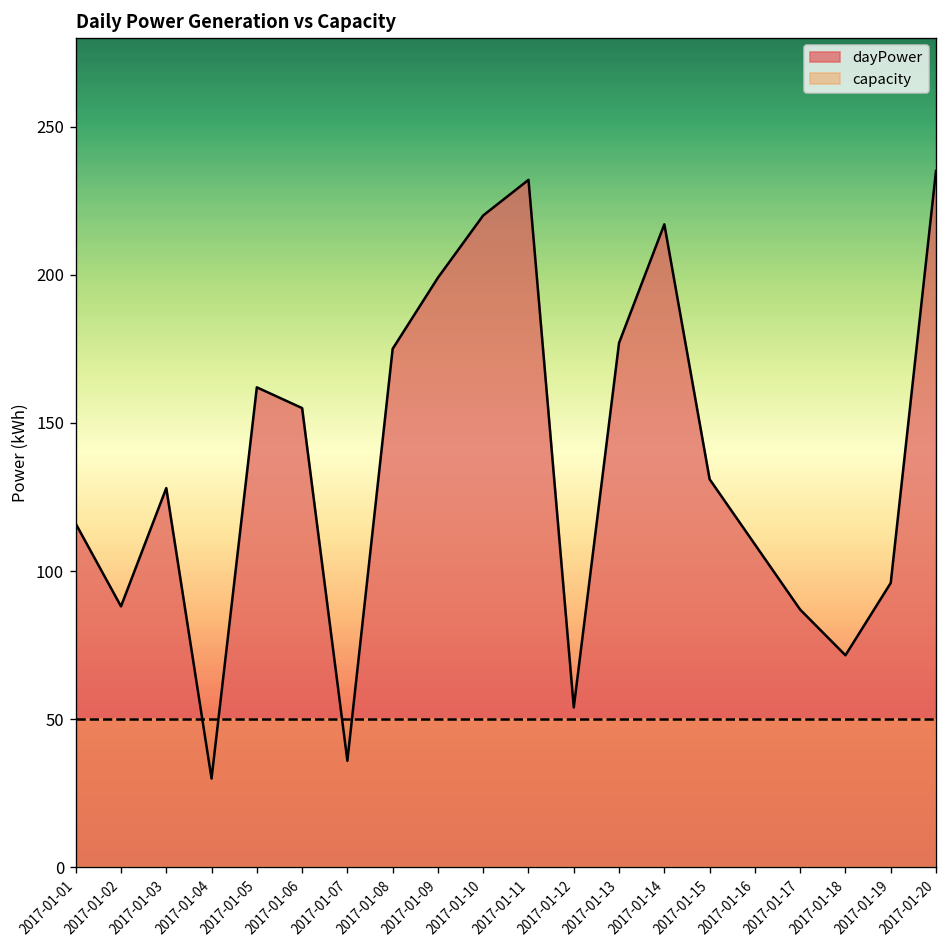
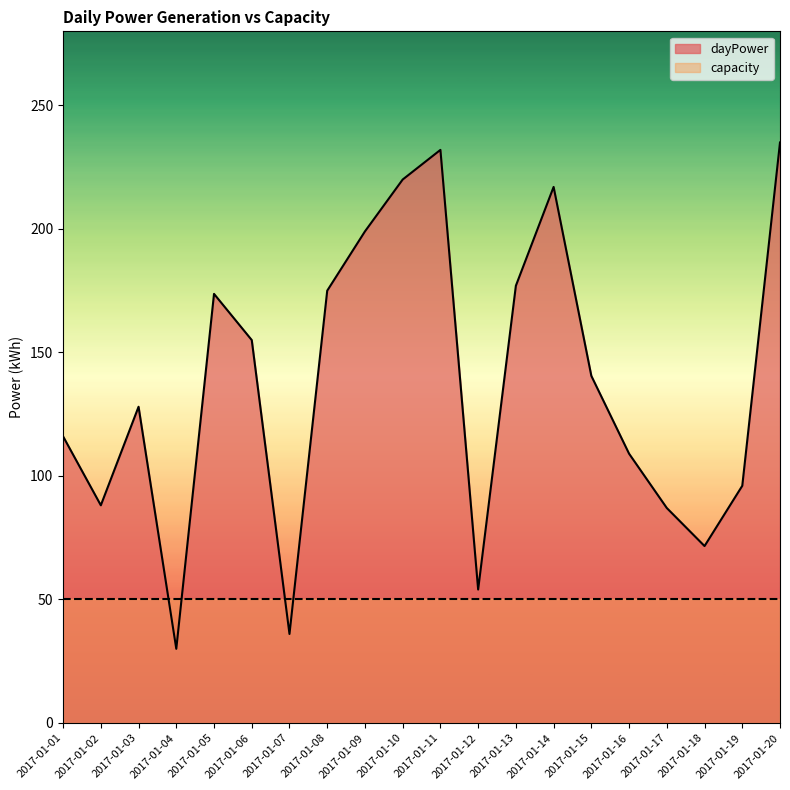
  {
    "dayPower": {
      "2017-01-01": 116,
      "2017-01-02": 88,
      "2017-01-03": 128,
      "2017-01-04": 30,
-     "2017-01-05": 162,
+     "2017-01-05": 174,
      "2017-01-06": 155,
      "2017-01-07": 36,
      "2017-01-08": 175,
      "2017-01-09": 199,
      "2017-01-10": 220,
      "2017-01-11": 232,
      "2017-01-12": 54,
      "2017-01-13": 177,
      "2017-01-14": 217,
-     "2017-01-15": 131,
+     "2017-01-15": 141,
      "2017-01-16": 109,
      "2017-01-17": 87,
      "2017-01-18": 72,
      "2017-01-19": 96,
      "2017-01-20": 235
    },
    "capacity": {
      "2017-01-01": 50,
      "2017-01-02": 50,
      "2017-01-03": 50,
      "2017-01-04": 50,
      "2017-01-05": 50,
      "2017-01-06": 50,
      "2017-01-07": 50,
      "2017-01-08": 50,
      "2017-01-09": 50,
      "2017-01-10": 50,
      "2017-01-11": 50,
      "2017-01-12": 50,
      "2017-01-13": 50,
      "2017-01-14": 50,
      "2017-01-15": 50,
      "2017-01-16": 50,
      "2017-01-17": 50,
      "2017-01-18": 50,
      "2017-01-19": 50,
      "2017-01-20": 50
    }
  }
